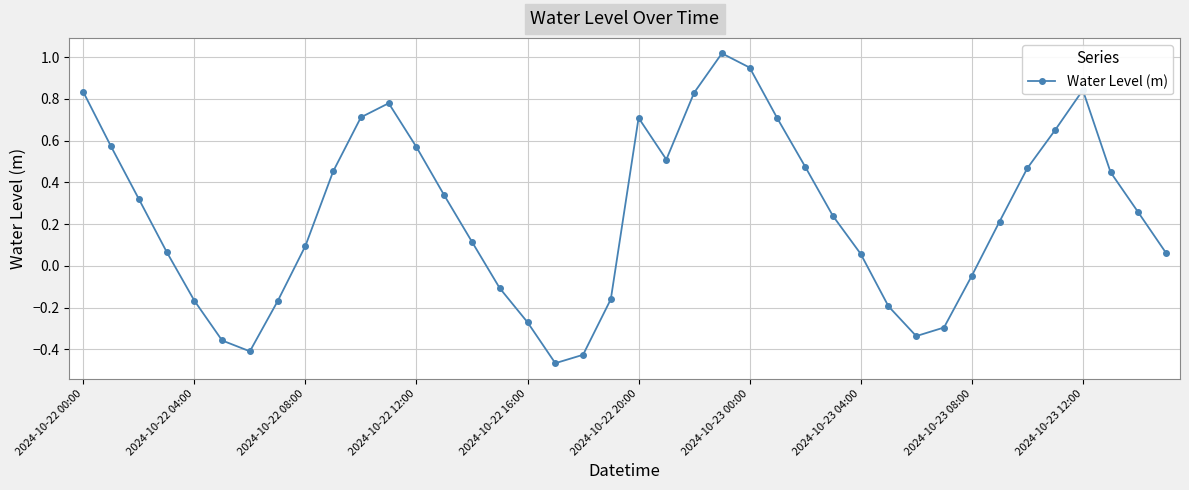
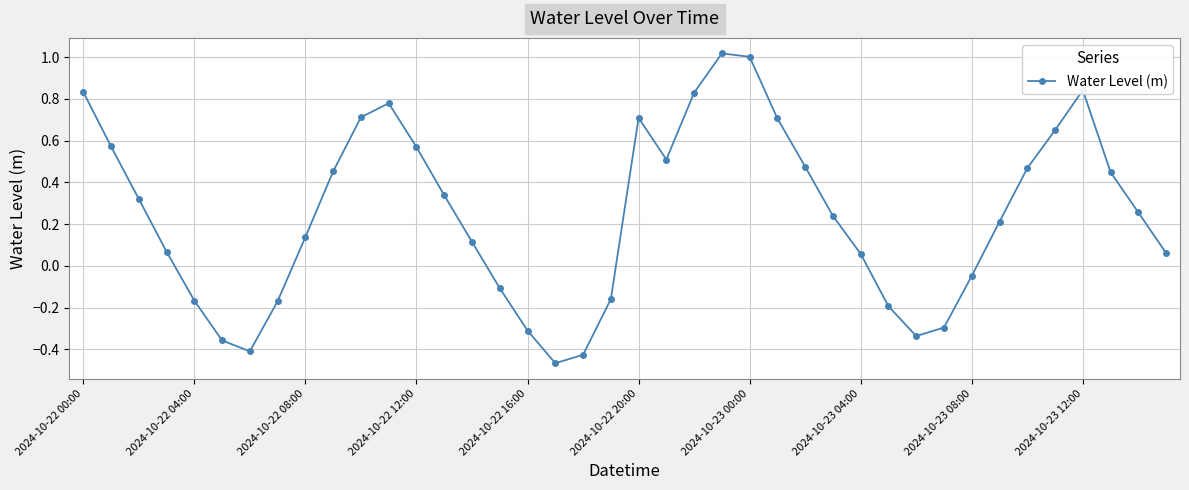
  {
    "2024-10-22 00:00": 0.83,
    "2024-10-22 04:00": -0.17,
-   "2024-10-22 08:00": 0.10,
+   "2024-10-22 08:00": 0.14,
    "2024-10-22 12:00": 0.57,
-   "2024-10-22 16:00": -0.27,
+   "2024-10-22 16:00": -0.31,
    "2024-10-22 20:00": 0.71,
-   "2024-10-23 00:00": 0.95,
+   "2024-10-23 00:00": 1.00,
    "2024-10-23 04:00": 0.06,
    "2024-10-23 08:00": -0.05
  }
